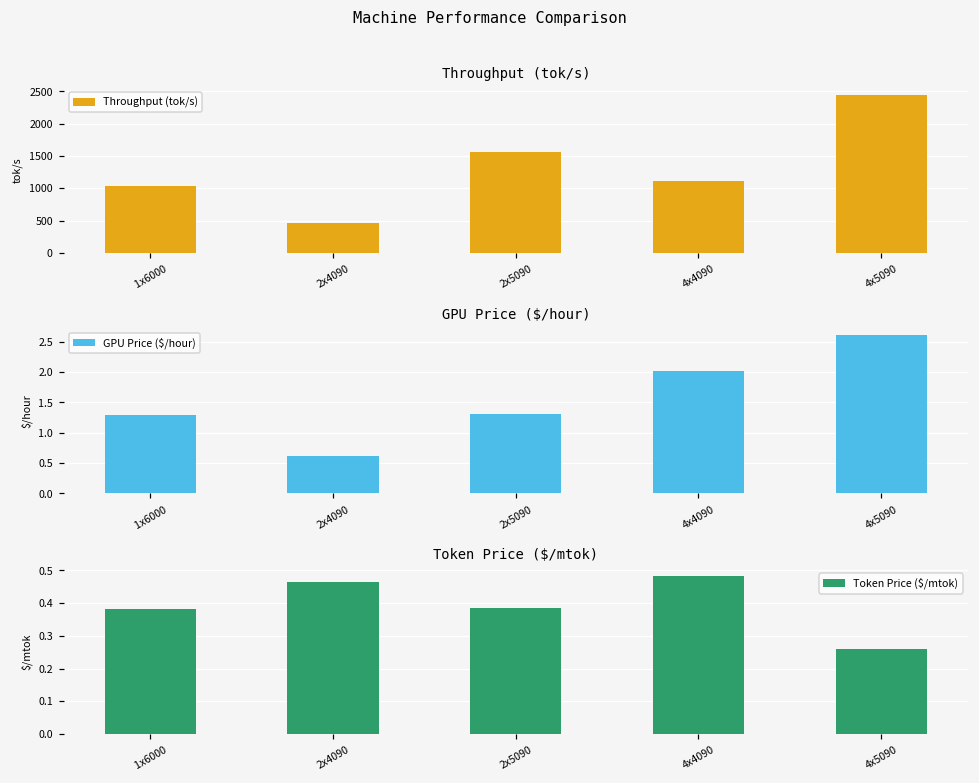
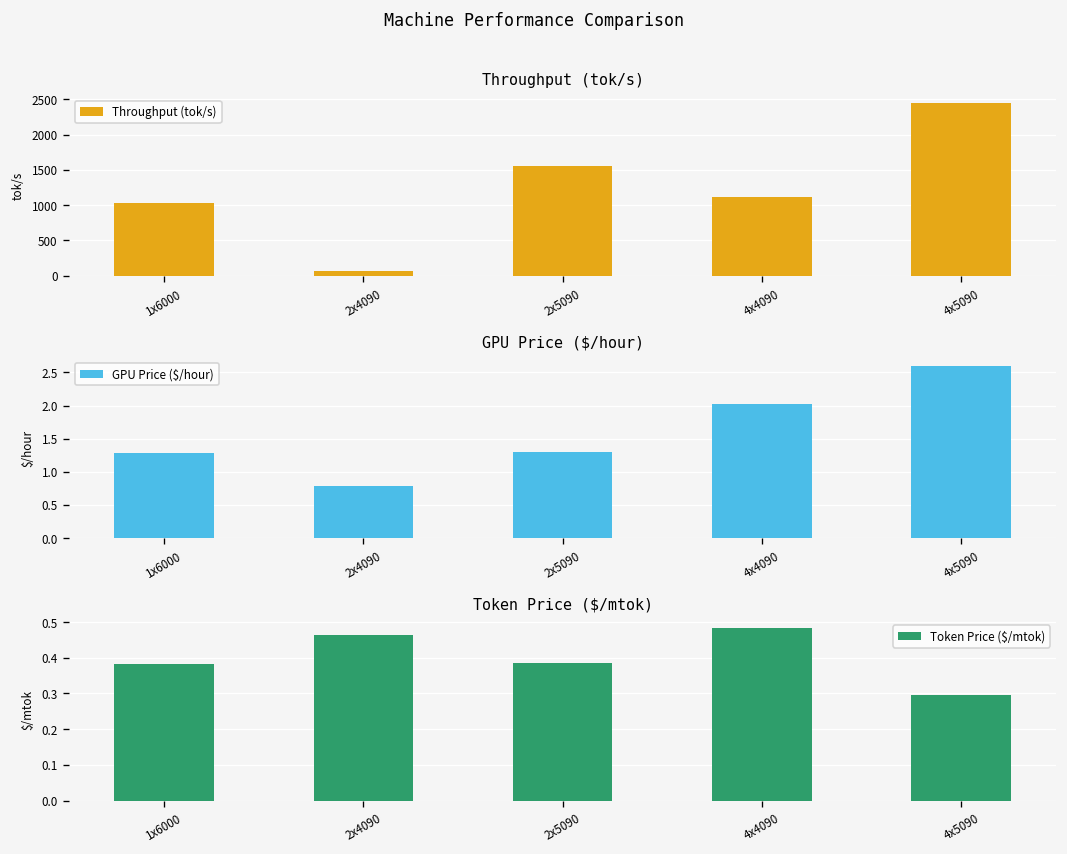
  {
    "Throughput (tok/s)": {
      "1x6000": 1000,
-     "2x4090": 500,
+     "2x4090": 100,
      "2x5090": 1600,
      "4x4090": 1100,
      "4x5090": 2400
    },
    "GPU Price ($/hour)": {
      "1x6000": 1.3,
-     "2x4090": 0.6,
+     "2x4090": 0.8,
      "2x5090": 1.3,
      "4x4090": 2.0,
      "4x5090": 2.6
    },
    "Token Price ($/mtok)": {
      "1x6000": 0.38,
      "2x4090": 0.46,
      "2x5090": 0.39,
      "4x4090": 0.48,
-     "4x5090": 0.26
+     "4x5090": 0.30
    }
  }
